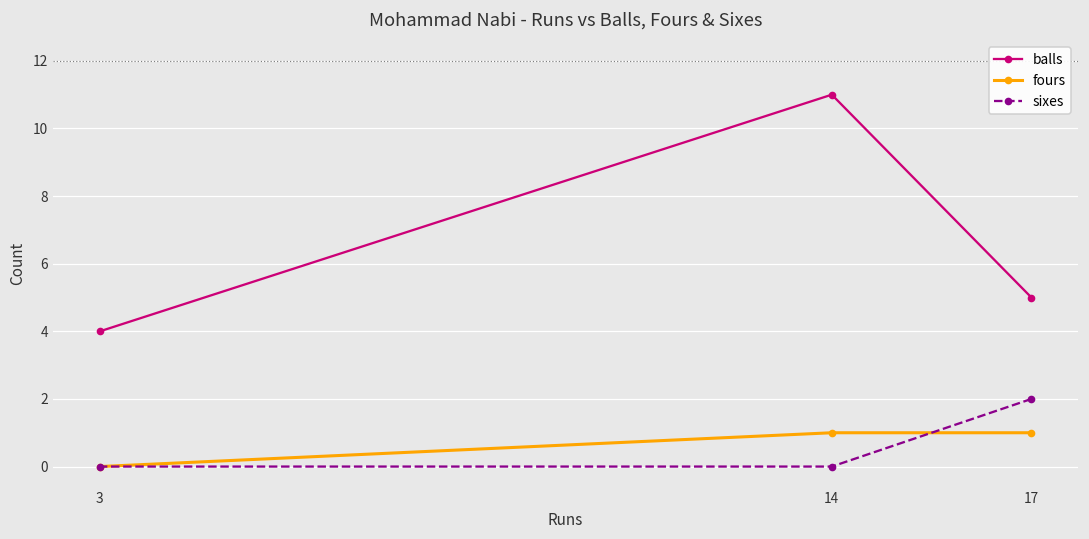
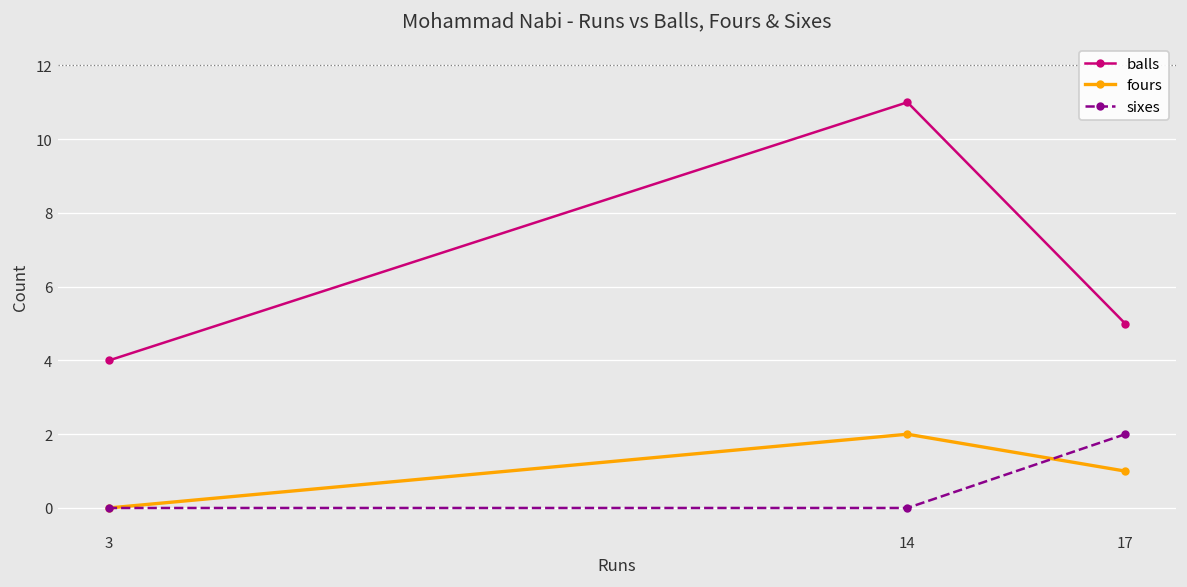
  {
    "balls": {
      "3": 4,
      "14": 11,
      "17": 5
    },
    "fours": {
-     "14": 1,
+     "14": 2,
      "17": 1
    },
    "sixes": {
      "14": 0,
      "17": 2
    }
  }
